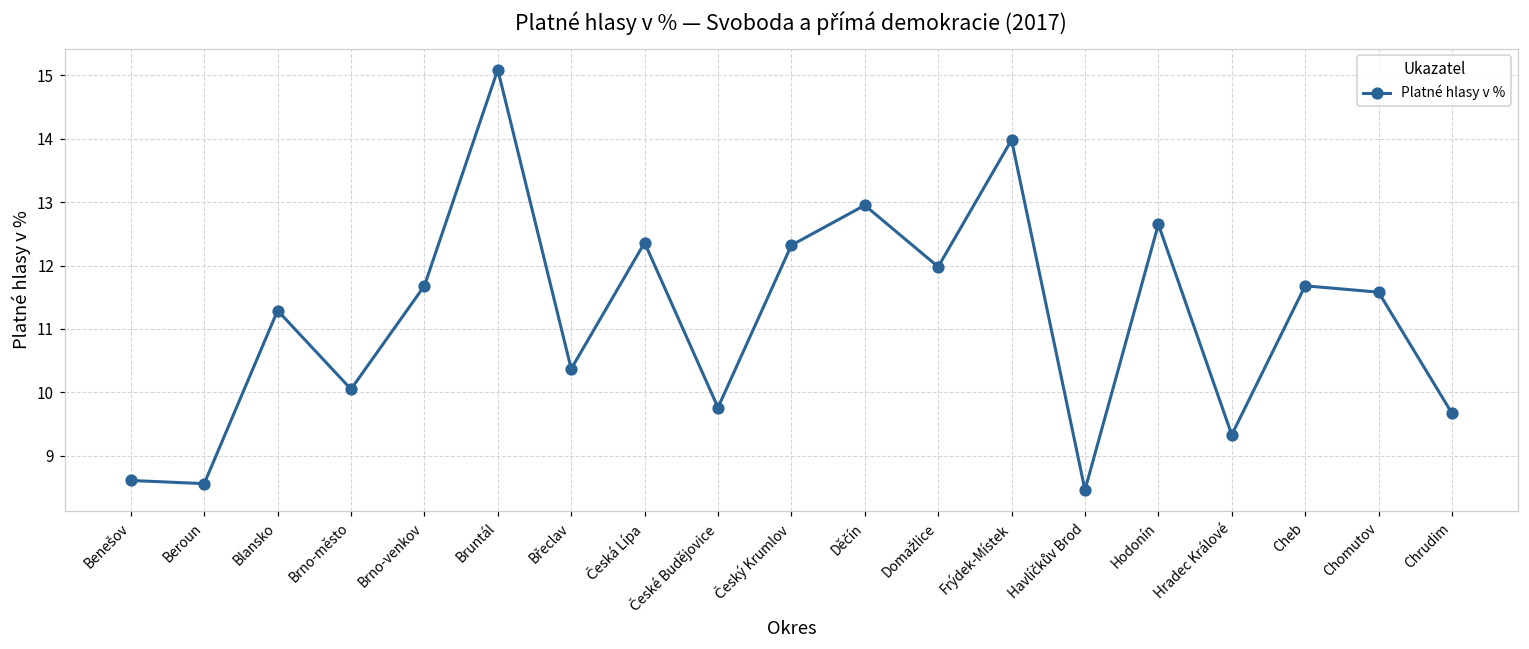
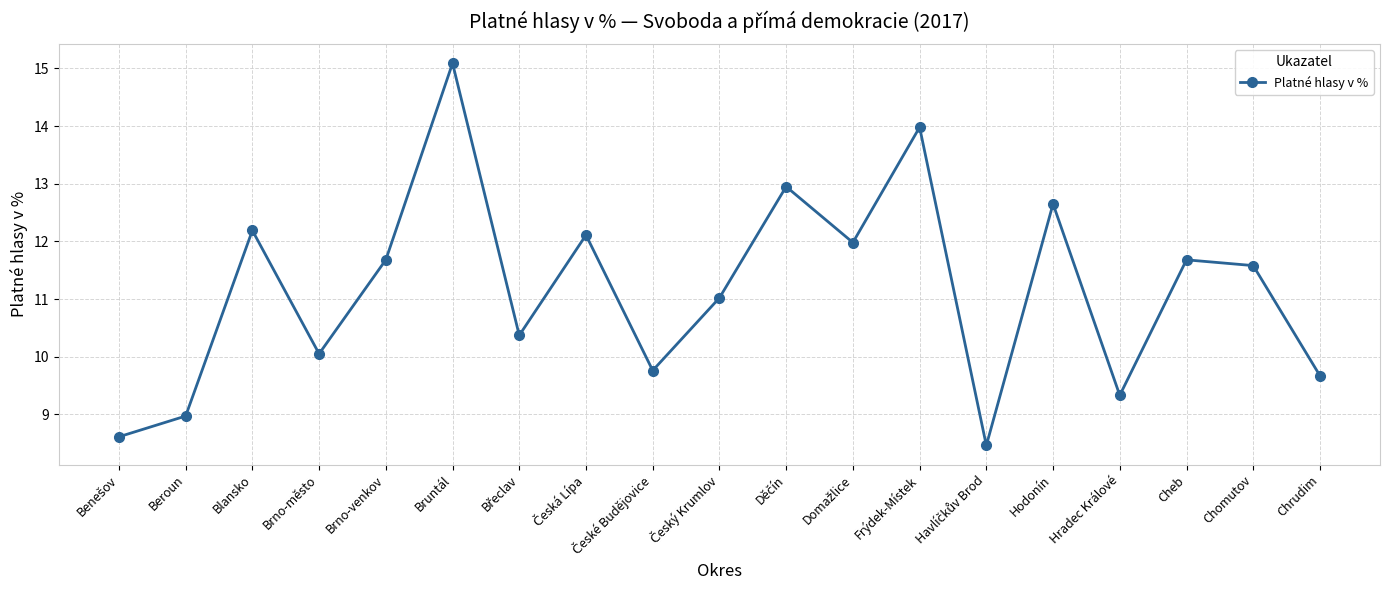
  {
    "Benešov": 8.6,
-   "Beroun": 8.6,
-   "Blansko": 11.3,
+   "Beroun": 9.0,
+   "Blansko": 12.2,
    "Brno-město": 10.1,
    "Brno-venkov": 11.7,
    "Bruntál": 15.1,
    "Břeclav": 10.4,
-   "Česká Lípa": 12.4,
+   "Česká Lípa": 12.1,
    "České Budějovice": 9.8,
-   "Český Krumlov": 12.3,
+   "Český Krumlov": 11.0,
    "Děčín": 13.0,
    "Domažlice": 12.0,
    "Frýdek-Místek": 14.0,
    "Havlíčkův Brod": 8.5,
    "Hodonín": 12.7,
    "Hradec Králové": 9.3,
    "Cheb": 11.7,
    "Chomutov": 11.6,
    "Chrudim": 9.7
  }
